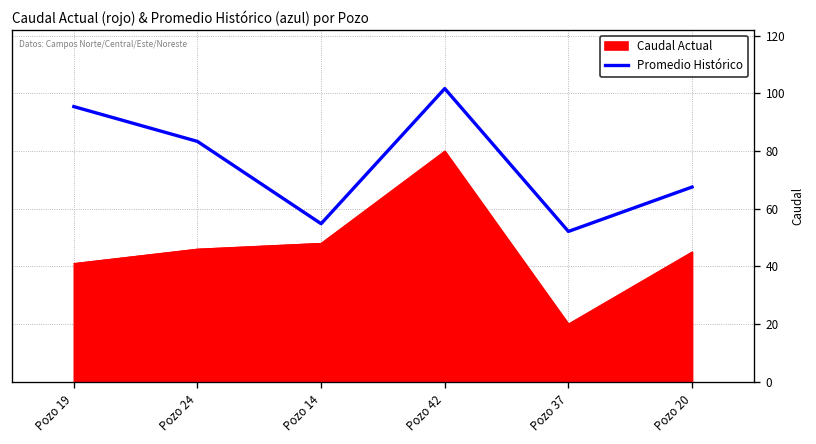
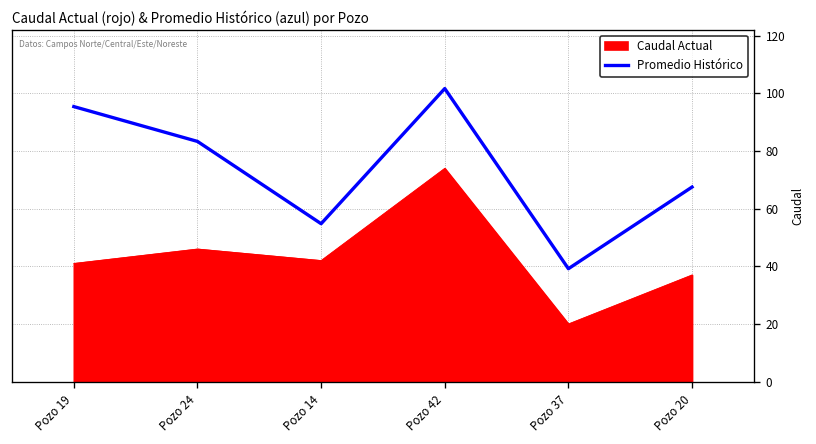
  {
    "Caudal Actual": {
      "Pozo 19": 41,
      "Pozo 24": 46,
-     "Pozo 14": 48,
-     "Pozo 42": 80,
+     "Pozo 14": 42,
+     "Pozo 42": 74,
      "Pozo 37": 20,
-     "Pozo 20": 45
+     "Pozo 20": 37
    },
    "Promedio Histórico": {
      "Pozo 19": 95,
      "Pozo 24": 83,
      "Pozo 14": 55,
      "Pozo 42": 102,
-     "Pozo 37": 52,
+     "Pozo 37": 39,
      "Pozo 20": 68
    }
  }
